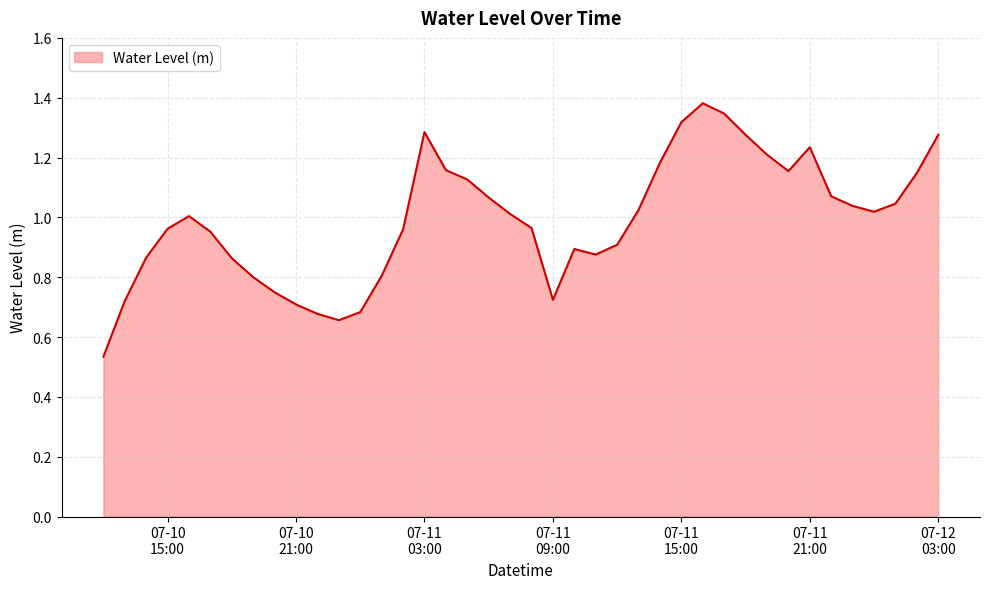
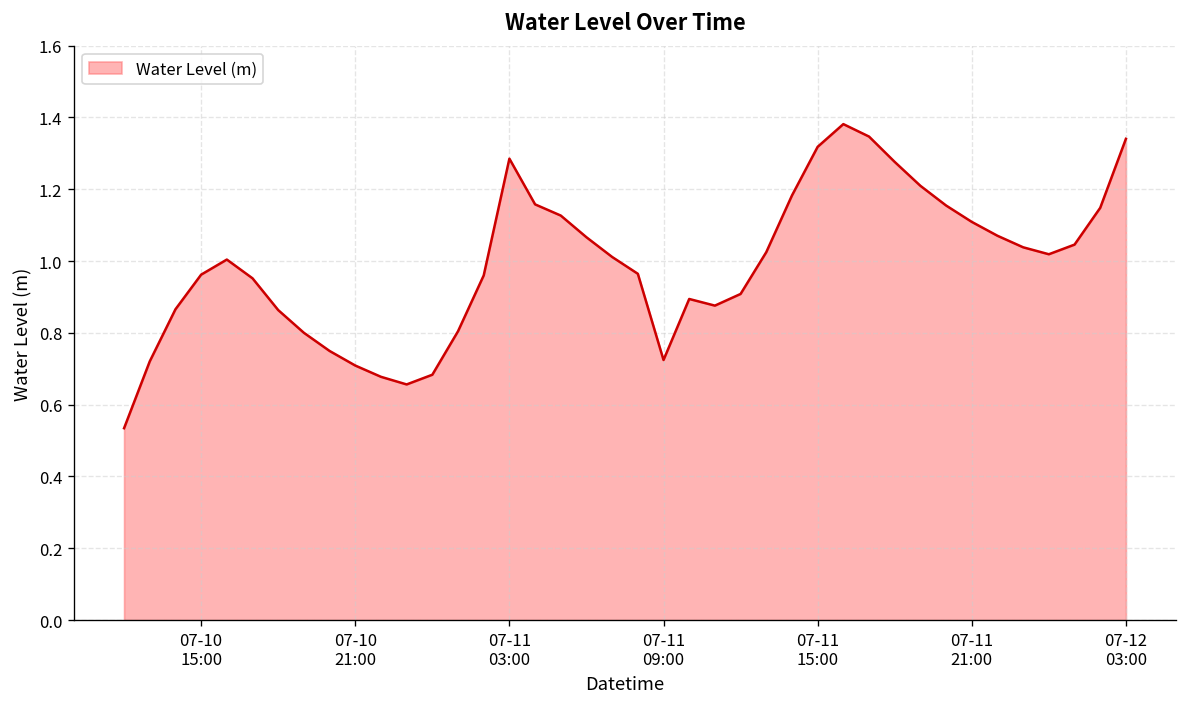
  {
    "07-10 15:00": 0.96,
    "07-10 21:00": 0.71,
    "07-11 03:00": 1.29,
    "07-11 09:00": 0.72,
    "07-11 15:00": 1.32,
-   "07-11 21:00": 1.23,
-   "07-12 03:00": 1.28
+   "07-11 21:00": 1.11,
+   "07-12 03:00": 1.34
  }
